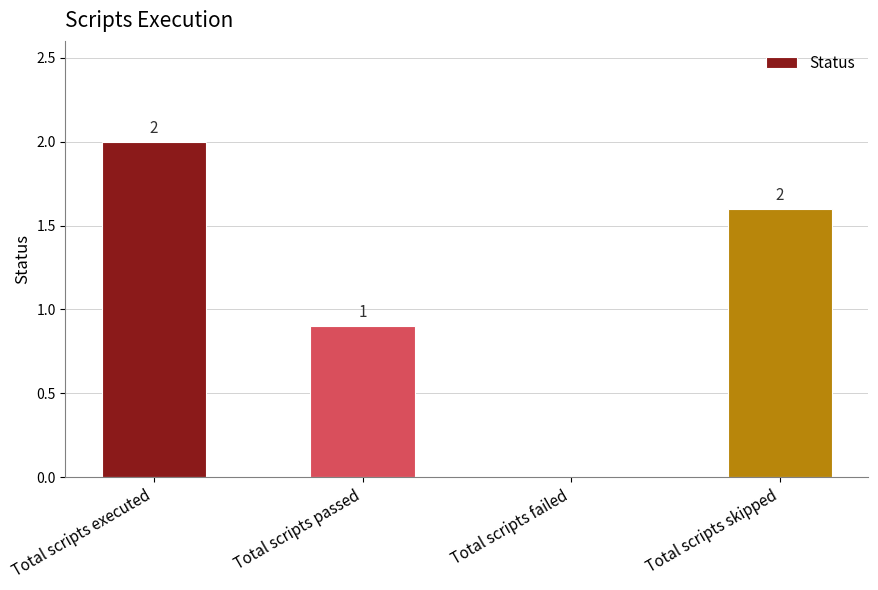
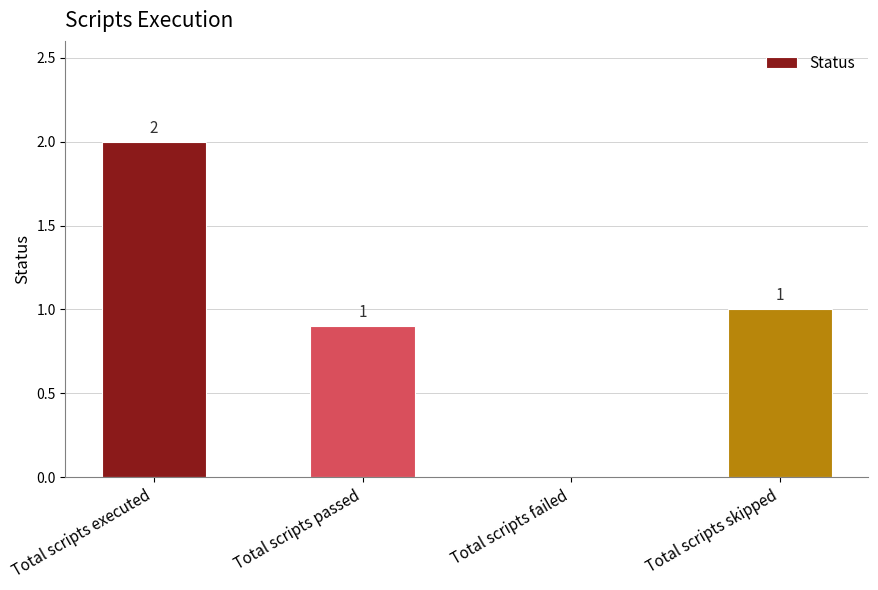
  {
    "Total scripts executed": 2,
    "Total scripts passed": 1,
-   "Total scripts skipped": 2
+   "Total scripts skipped": 1
  }
